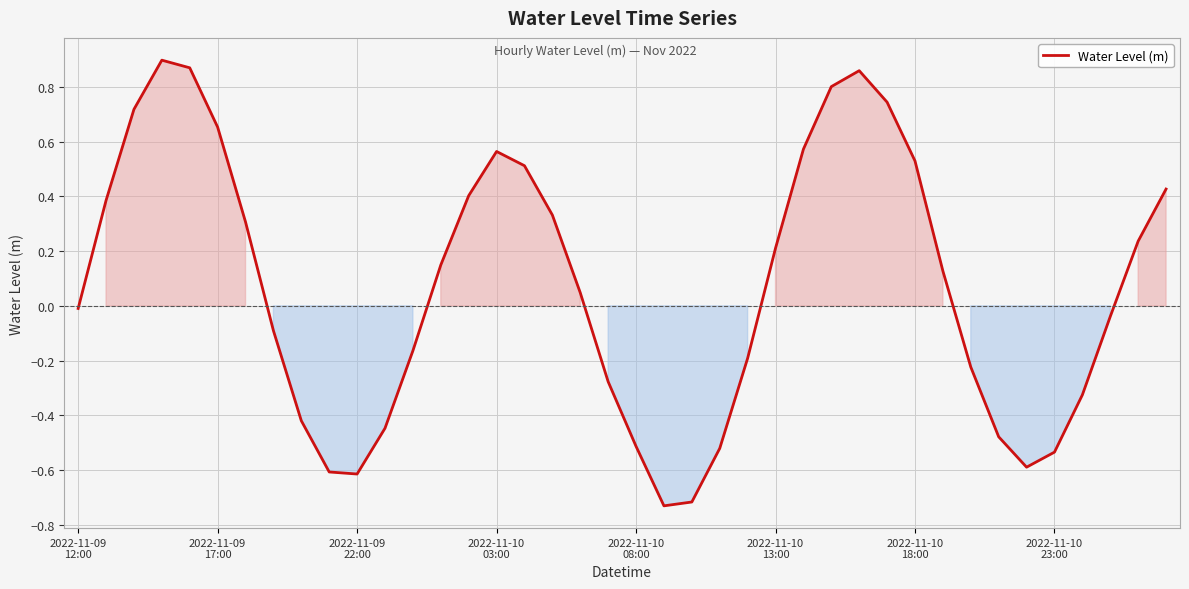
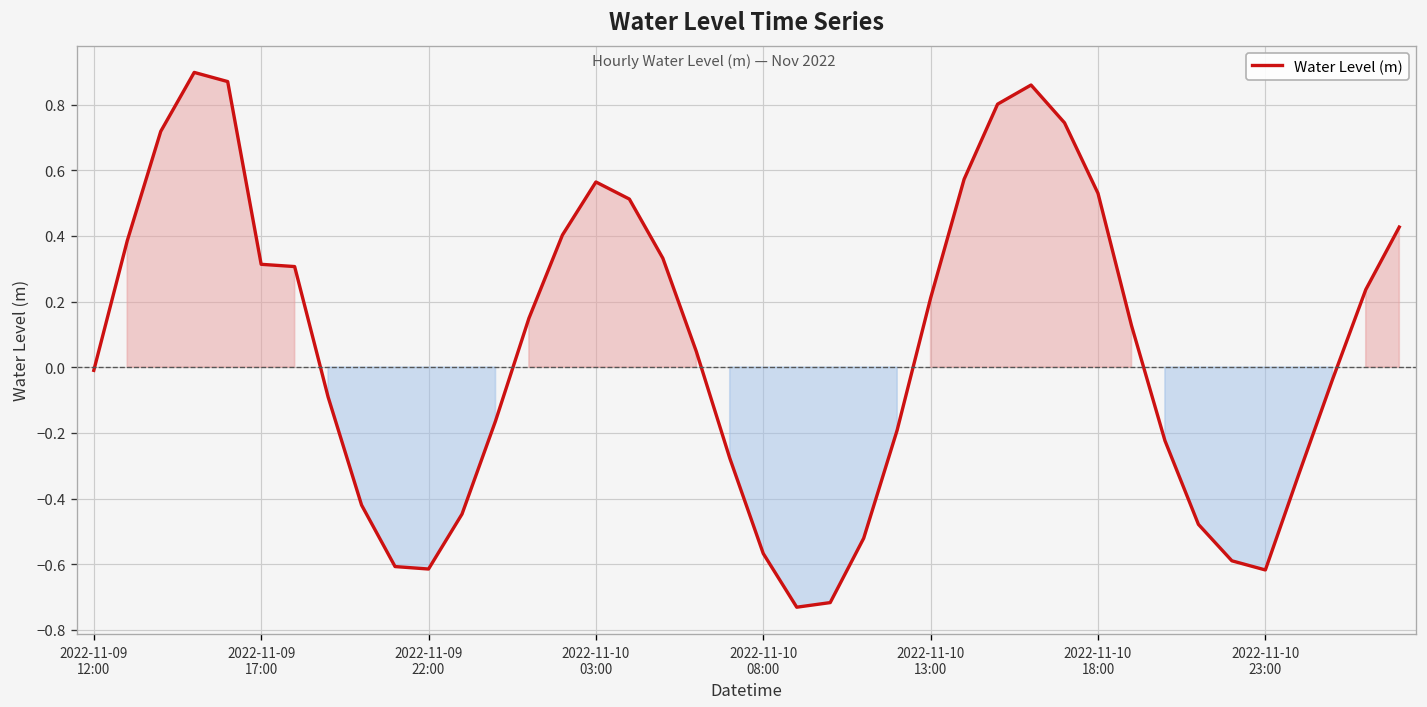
  {
    "2022-11-09 12:00": -0.01,
-   "2022-11-09 17:00": 0.65,
+   "2022-11-09 17:00": 0.31,
    "2022-11-09 22:00": -0.61,
    "2022-11-10 03:00": 0.56,
-   "2022-11-10 08:00": -0.51,
+   "2022-11-10 08:00": -0.57,
    "2022-11-10 13:00": 0.21,
    "2022-11-10 18:00": 0.53,
-   "2022-11-10 23:00": -0.53
+   "2022-11-10 23:00": -0.62
  }
